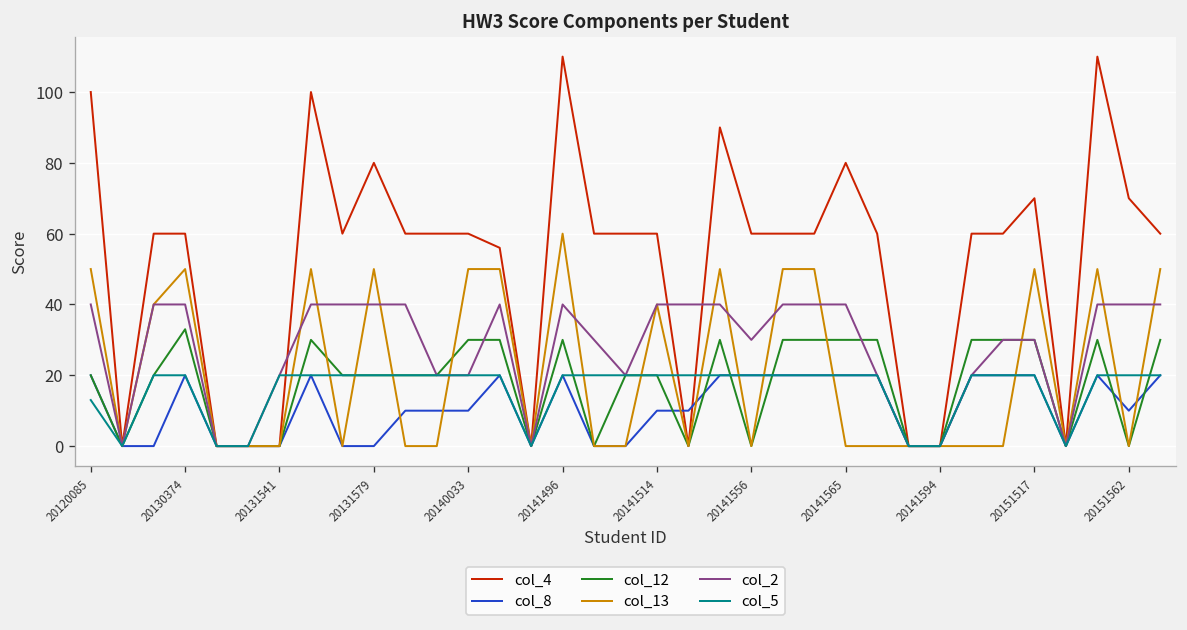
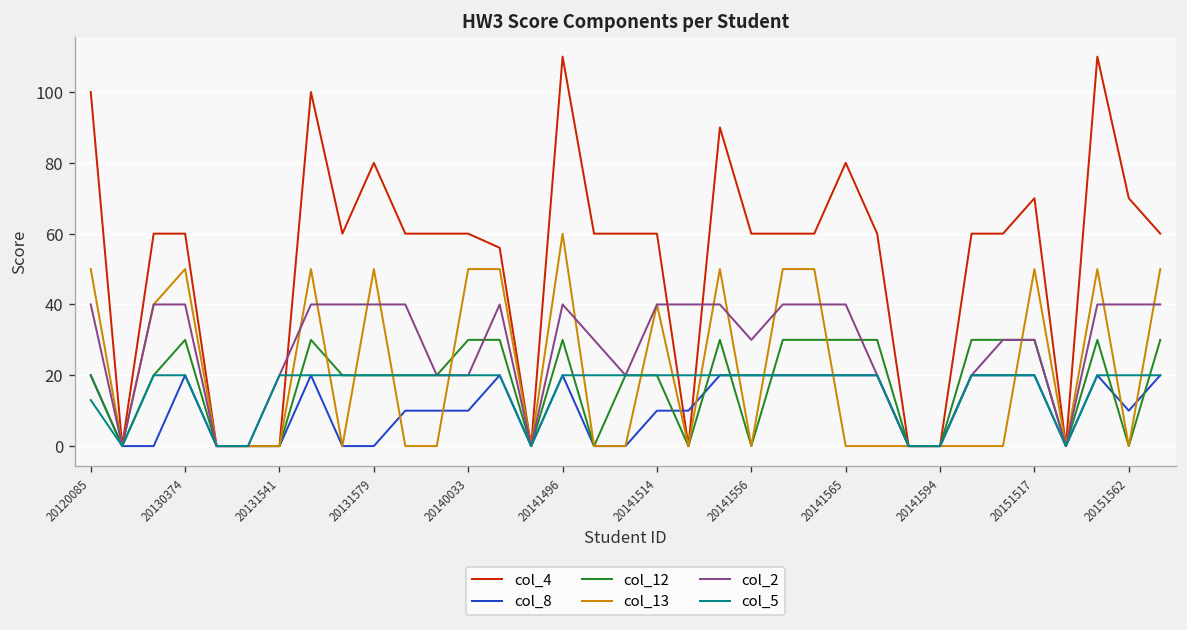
  {
    "col_4": {
      "20120085": 100,
      "20130374": 60,
      "20131579": 80,
      "20140033": 60,
      "20141496": 110,
      "20141514": 60,
      "20141556": 60,
      "20141565": 80,
      "20151517": 70,
      "20151562": 70
    },
    "col_8": {
      "20131579": 0,
      "20140033": 10,
      "20141514": 10,
      "20151562": 10
    },
    "col_12": {
-     "20130374": 33,
+     "20130374": 30,
      "20140033": 30,
      "20141496": 30,
      "20141565": 30
    },
    "col_13": {
      "20120085": 50,
      "20130374": 50,
      "20131579": 50,
      "20140033": 50,
      "20141496": 60,
      "20141565": 0,
      "20151517": 50
    },
    "col_2": {
      "20120085": 40,
      "20130374": 40,
      "20131579": 40,
      "20141496": 40,
      "20141556": 30,
      "20141565": 40,
      "20151562": 40
    },
    "col_5": {
      "20120085": 13,
      "20151562": 20
    }
  }
